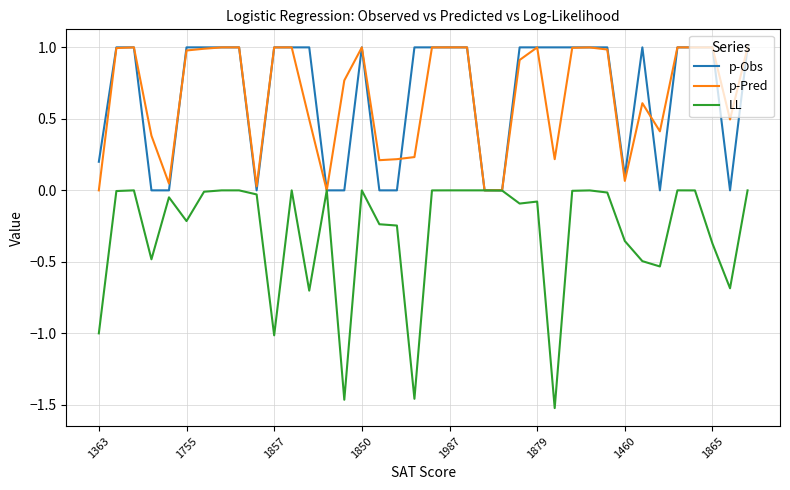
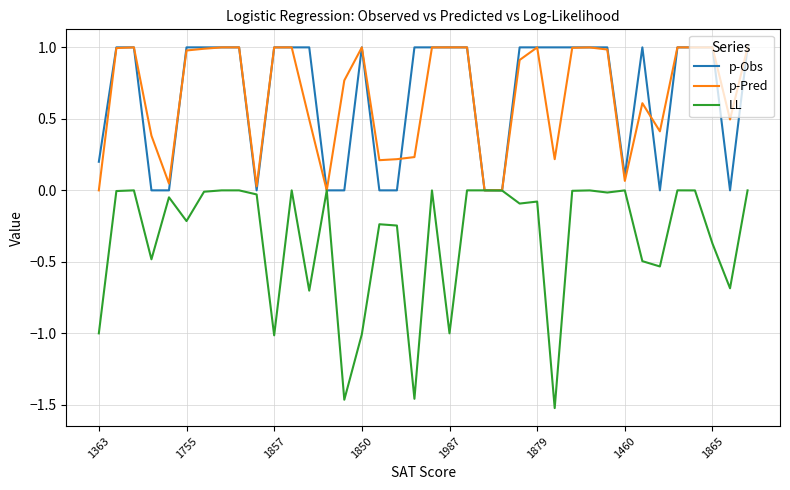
  {
    "p-Obs": {
      "1363": 0.20,
      "1755": 1.00,
      "1460": 0.10
    },
    "p-Pred": {
      "1363": 0.00,
      "1755": 0.98,
      "1460": 0.07
    },
    "LL": {
      "1363": -1.00,
      "1755": -0.21,
      "1857": -1.01,
-     "1850": 0.00,
-     "1987": 0,
+     "1850": -1.01,
+     "1987": -1,
      "1879": -0.08,
-     "1460": -0.35,
+     "1460": 0.00,
      "1865": -0.37
    }
  }
